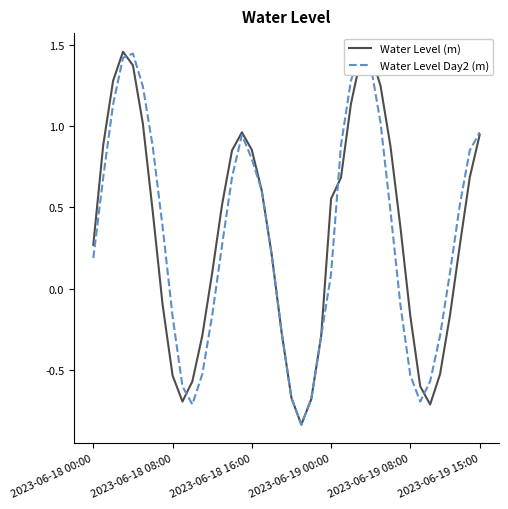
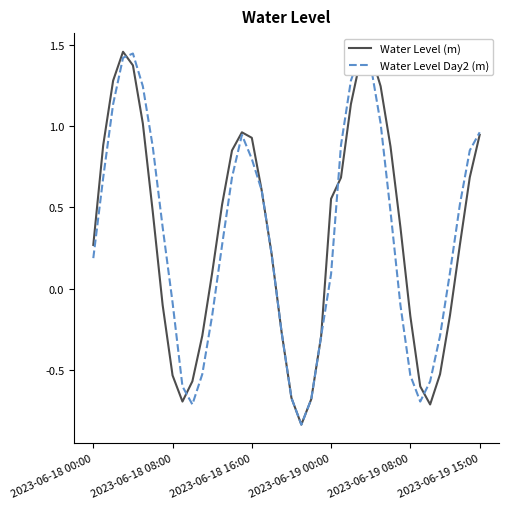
  {
    "Water Level (m)": {
      "2023-06-18 00:00": 0.27,
      "2023-06-18 08:00": -0.53,
-     "2023-06-18 16:00": 0.85,
+     "2023-06-18 16:00": 0.93,
      "2023-06-19 00:00": 0.55,
      "2023-06-19 08:00": -0.17,
      "2023-06-19 15:00": 0.95
    },
    "Water Level Day2 (m)": {
      "2023-06-18 00:00": 0.19,
-     "2023-06-18 08:00": -0.17,
+     "2023-06-18 08:00": -0.09,
      "2023-06-18 16:00": 0.80,
      "2023-06-19 00:00": 0.09,
      "2023-06-19 08:00": -0.53,
      "2023-06-19 15:00": 0.96
    }
  }
